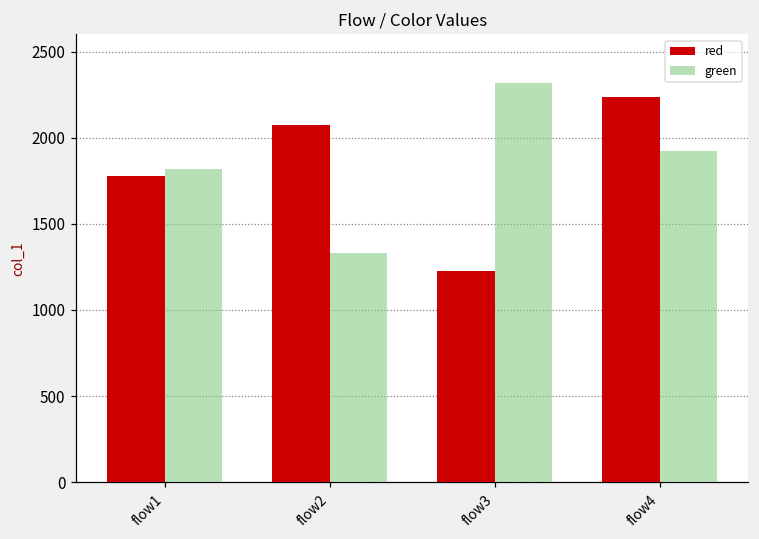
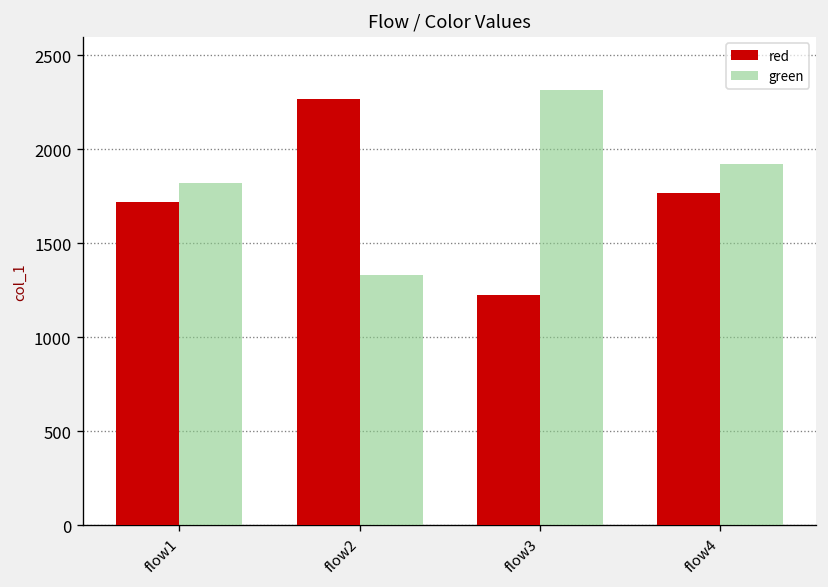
  {
    "red": {
-     "flow1": 1780,
-     "flow2": 2080,
+     "flow1": 1720,
+     "flow2": 2270,
      "flow3": 1230,
-     "flow4": 2240
+     "flow4": 1770
    },
    "green": {
      "flow1": 1820,
      "flow2": 1330,
      "flow3": 2320,
      "flow4": 1920
    }
  }
